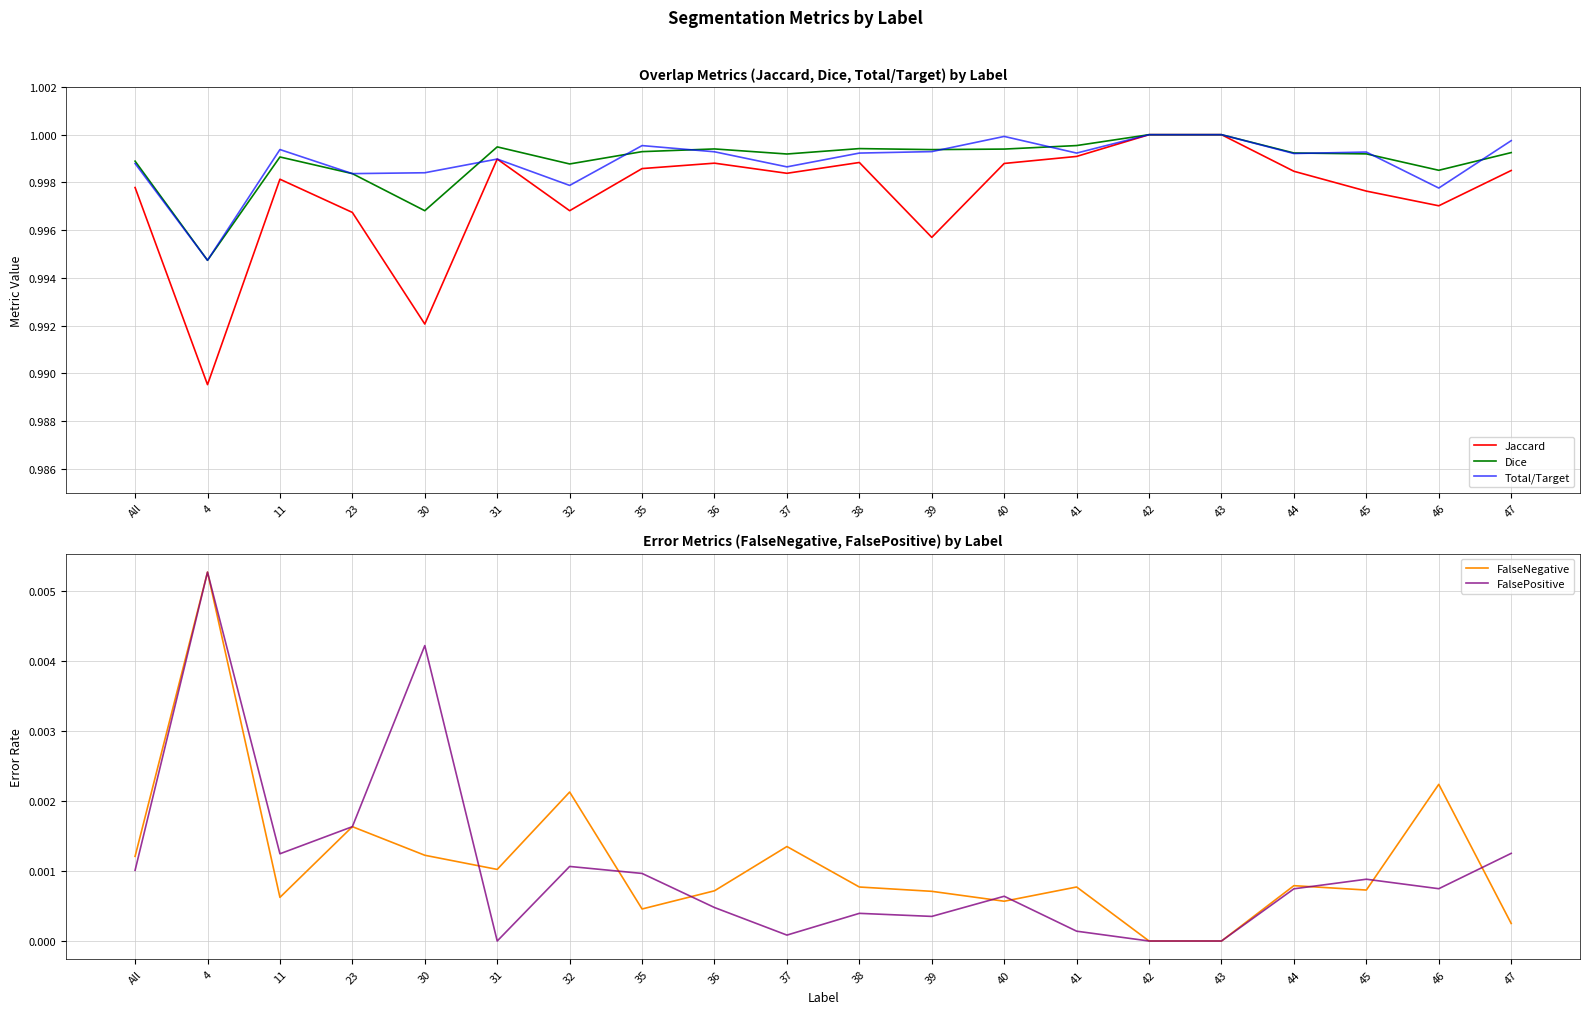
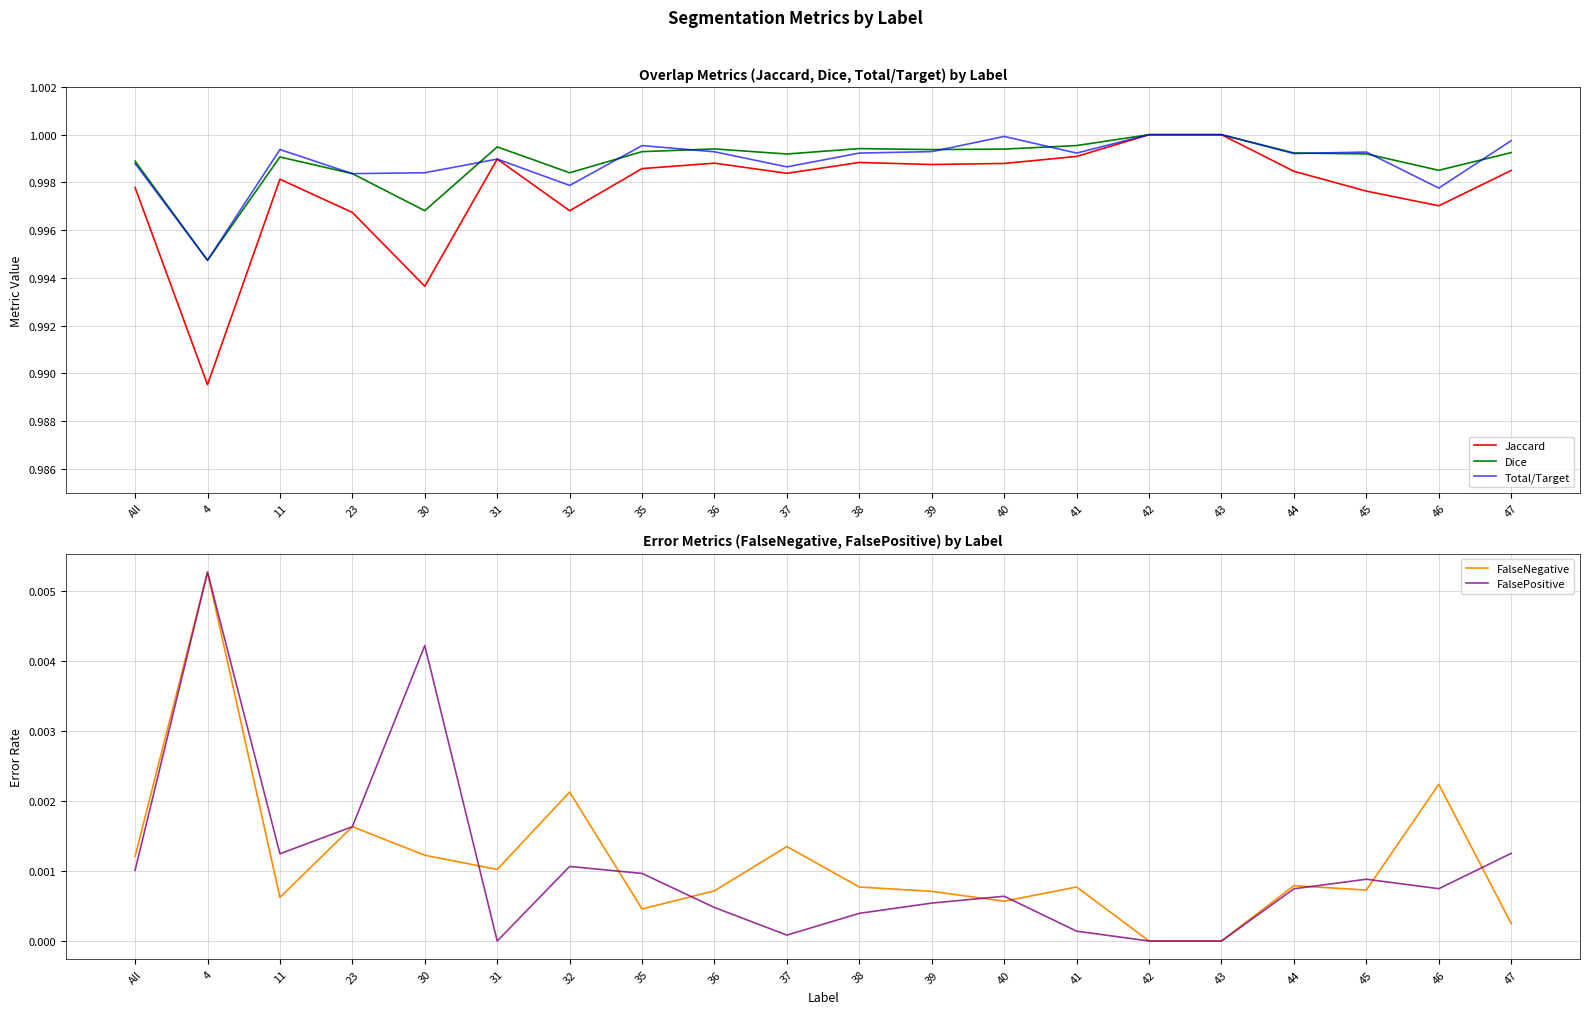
  {
    "Overlap Metrics (Jaccard, Dice, Total/Target) by Label": {
      "Jaccard": {
        "All": 0.9978,
        "4": 0.9895,
        "11": 0.9981,
        "23": 0.9967,
-       "30": 0.9921,
+       "30": 0.9937,
        "32": 0.9968,
        "35": 0.9986,
        "36": 0.9988,
        "37": 0.9984,
        "38": 0.9988,
-       "39": 0.9957,
+       "39": 0.9988,
        "40": 0.9988,
        "41": 0.9991,
        "44": 0.9985,
        "45": 0.9976,
        "46": 0.9970,
        "47": 0.9985
      },
      "Dice": {
        "11": 0.9991,
        "30": 0.9968,
        "31": 0.9995,
-       "32": 0.9988,
+       "32": 0.9984,
        "35": 0.9993,
        "36": 0.9994,
        "37": 0.9992,
        "38": 0.9994,
        "40": 0.9994,
        "41": 0.9995,
        "46": 0.9985,
        "47": 0.9992
      },
      "Total/Target": {
        "11": 0.9994,
        "30": 0.9984,
        "32": 0.9979,
        "35": 0.9995,
        "36": 0.9993,
        "37": 0.9987,
        "38": 0.9992,
        "40": 0.9999,
        "41": 0.9992,
        "46": 0.9978,
        "47": 0.9997
      }
    },
    "Error Metrics (FalseNegative, FalsePositive) by Label": {
      "FalseNegative": {
        "All": 0.0012,
        "11": 0.0006,
        "30": 0.0012,
        "31": 0.0010,
        "32": 0.0021,
        "35": 0.0005,
        "36": 0.0007,
        "37": 0.0013,
        "38": 0.0008,
        "39": 0.0007,
        "40": 0.0006,
        "41": 0.0008,
        "44": 0.0008,
        "45": 0.0007,
        "46": 0.0022,
        "47": 0.0003
      },
      "FalsePositive": {
        "All": 0.0010,
        "11": 0.0012,
        "30": 0.0042,
        "31": 0.0000,
        "32": 0.0011,
        "35": 0.0010,
        "36": 0.0005,
        "37": 0.0001,
        "38": 0.0004,
-       "39": 0.0004,
+       "39": 0.0005,
        "40": 0.0006,
        "41": 0.0001,
        "44": 0.0007,
        "45": 0.0009,
        "46": 0.0007,
        "47": 0.0013
      }
    }
  }
